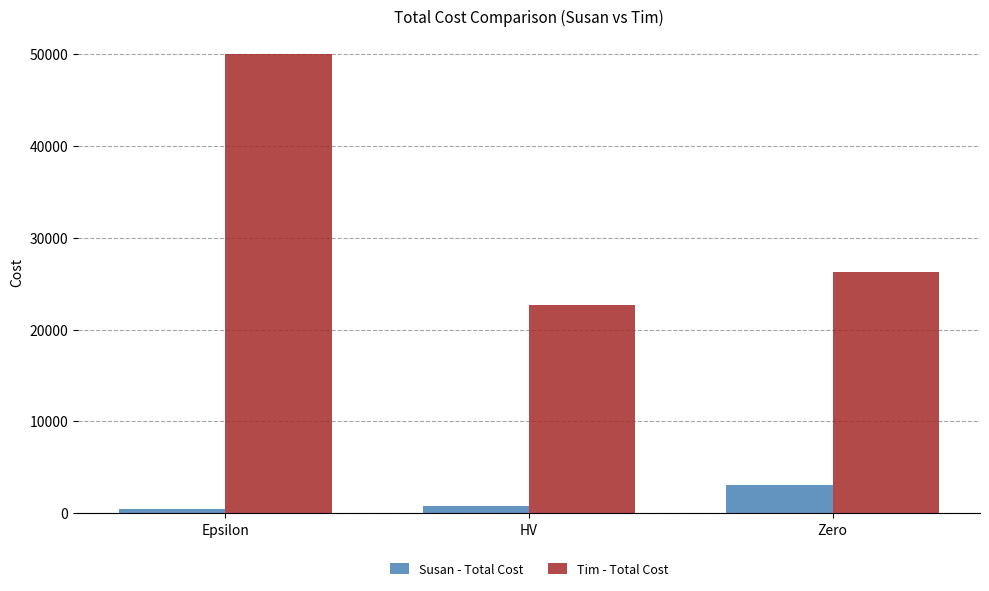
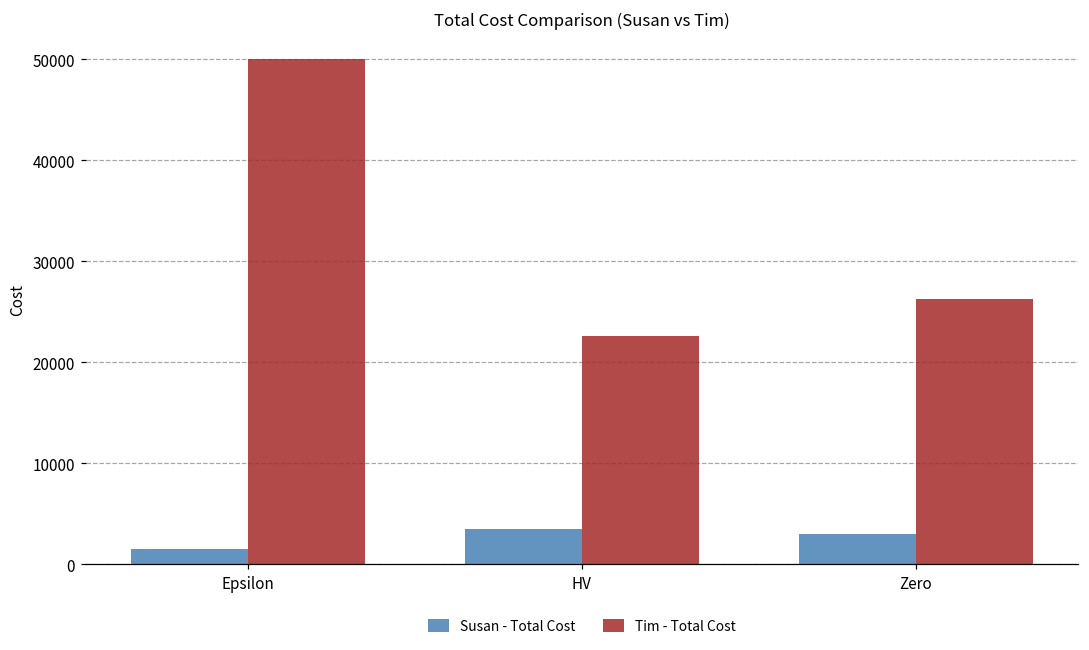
  {
    "Susan - Total Cost": {
-     "Epsilon": 0,
-     "HV": 1000,
+     "Epsilon": 2000,
+     "HV": 4000,
      "Zero": 3000
    },
    "Tim - Total Cost": {
      "Epsilon": 50000,
      "HV": 23000,
      "Zero": 26000
    }
  }
